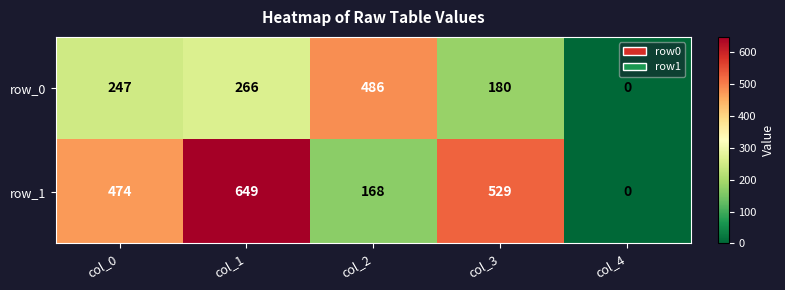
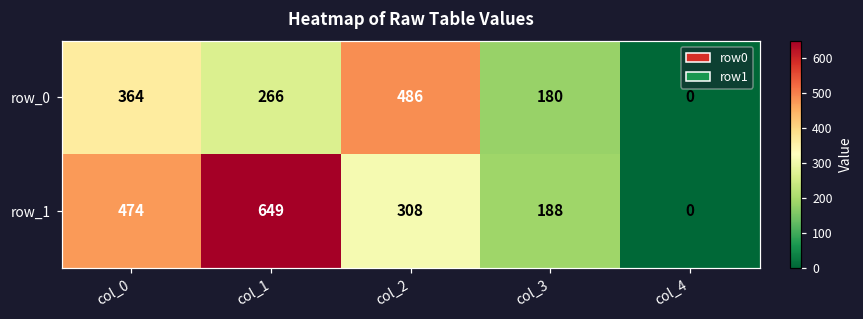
  {
    "row_0": {
-     "col_0": 247,
+     "col_0": 364,
      "col_1": 266,
      "col_2": 486,
      "col_3": 180,
      "col_4": 0
    },
    "row_1": {
      "col_0": 474,
      "col_1": 649,
-     "col_2": 168,
-     "col_3": 529,
+     "col_2": 308,
+     "col_3": 188,
      "col_4": 0
    }
  }
